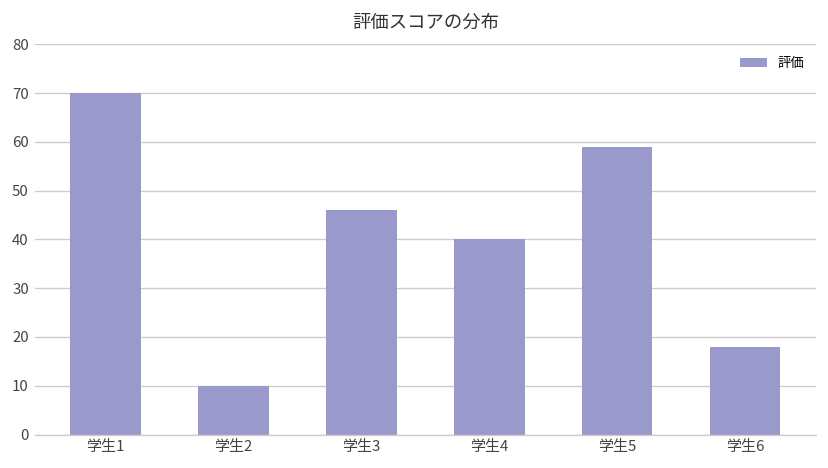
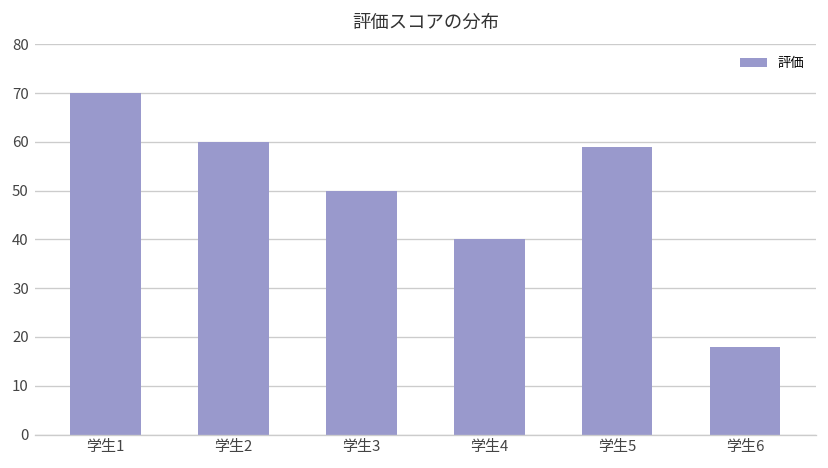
  {
    "学生1": 70,
-   "学生2": 10,
-   "学生3": 46,
+   "学生2": 60,
+   "学生3": 50,
    "学生4": 40,
    "学生5": 59,
    "学生6": 18
  }
